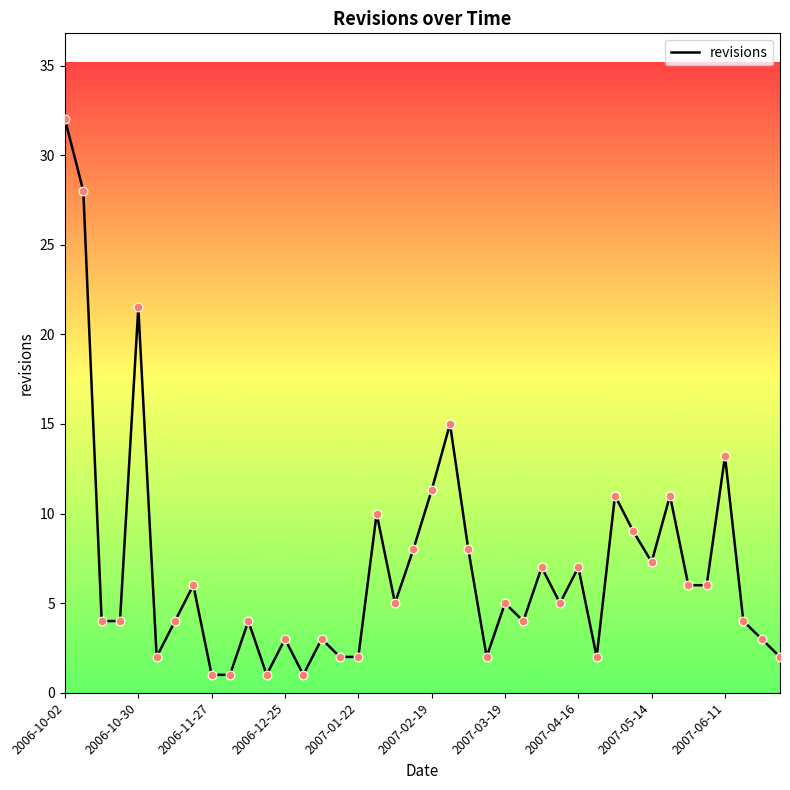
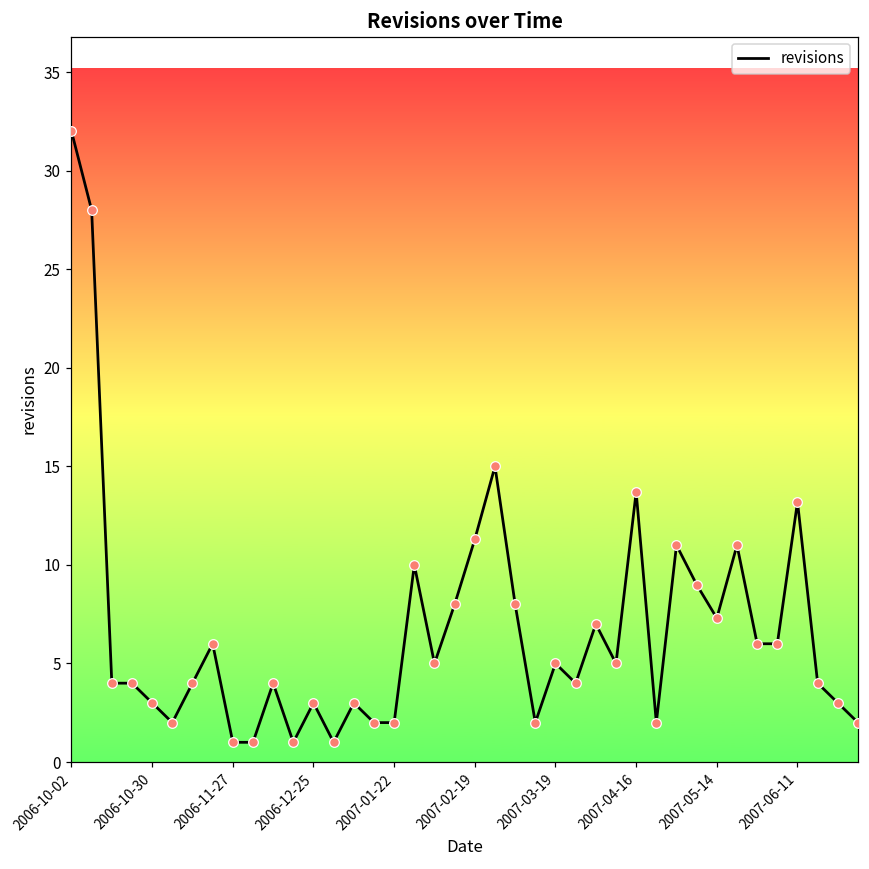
  {
    "2006-10-02": 32.0,
-   "2006-10-30": 21.5,
+   "2006-10-30": 3.0,
    "2006-11-27": 1.0,
    "2006-12-25": 3.0,
    "2007-01-22": 2.0,
    "2007-02-19": 11.3,
    "2007-03-19": 5.0,
-   "2007-04-16": 7.0,
+   "2007-04-16": 13.7,
    "2007-05-14": 7.3,
    "2007-06-11": 13.2
  }
